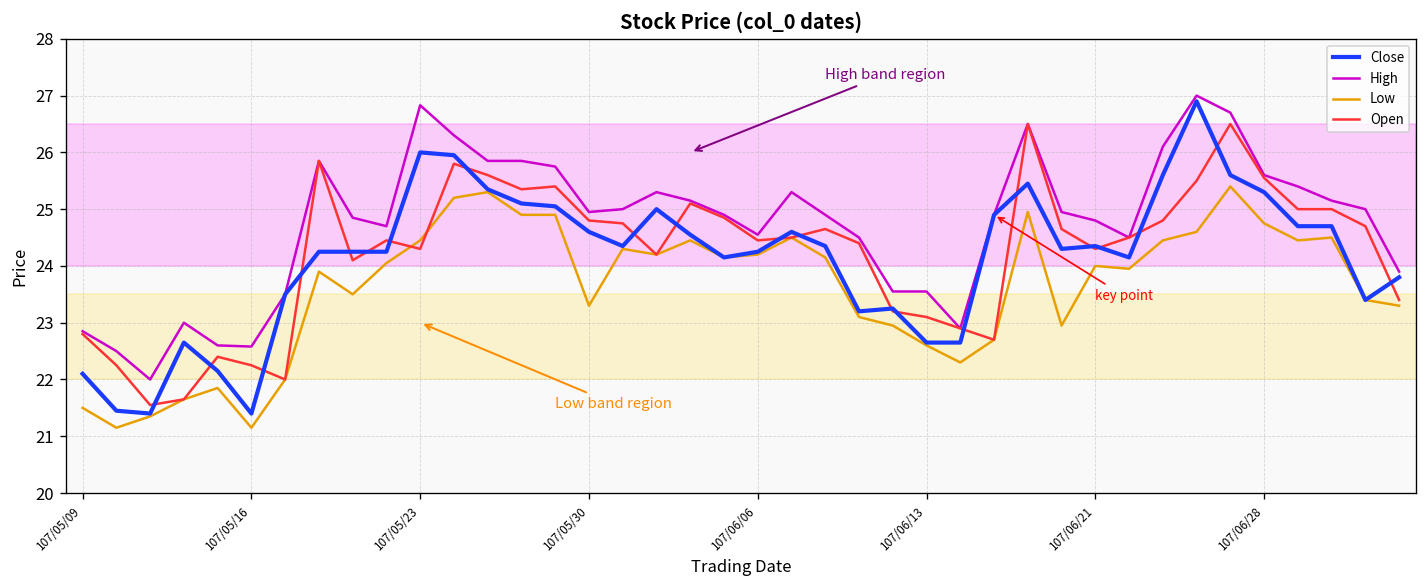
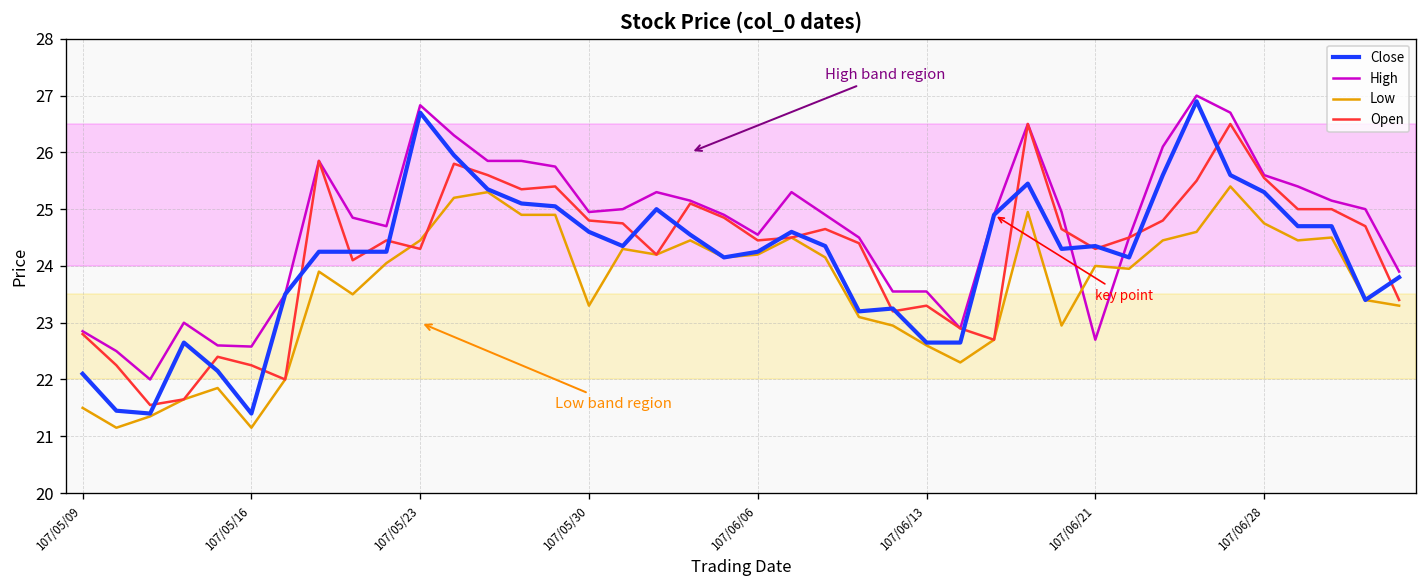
  {
    "Close": {
      "107/05/09": 22.1,
      "107/05/16": 21.4,
-     "107/05/23": 26.0,
+     "107/05/23": 26.7,
      "107/05/30": 24.6,
      "107/06/28": 25.3
    },
    "High": {
      "107/05/16": 22.6,
      "107/05/23": 26.8,
      "107/05/30": 25.0,
      "107/06/06": 24.6,
      "107/06/13": 23.6,
-     "107/06/21": 24.8
+     "107/06/21": 22.7
    },
    "Low": {
      "107/05/09": 21.5,
      "107/05/16": 21.2,
      "107/05/23": 24.5,
      "107/05/30": 23.3,
      "107/06/21": 24.0,
      "107/06/28": 24.8
    },
    "Open": {
      "107/05/16": 22.3,
      "107/05/23": 24.3,
      "107/05/30": 24.8,
      "107/06/06": 24.5,
-     "107/06/13": 23.1
+     "107/06/13": 23.3
    }
  }
